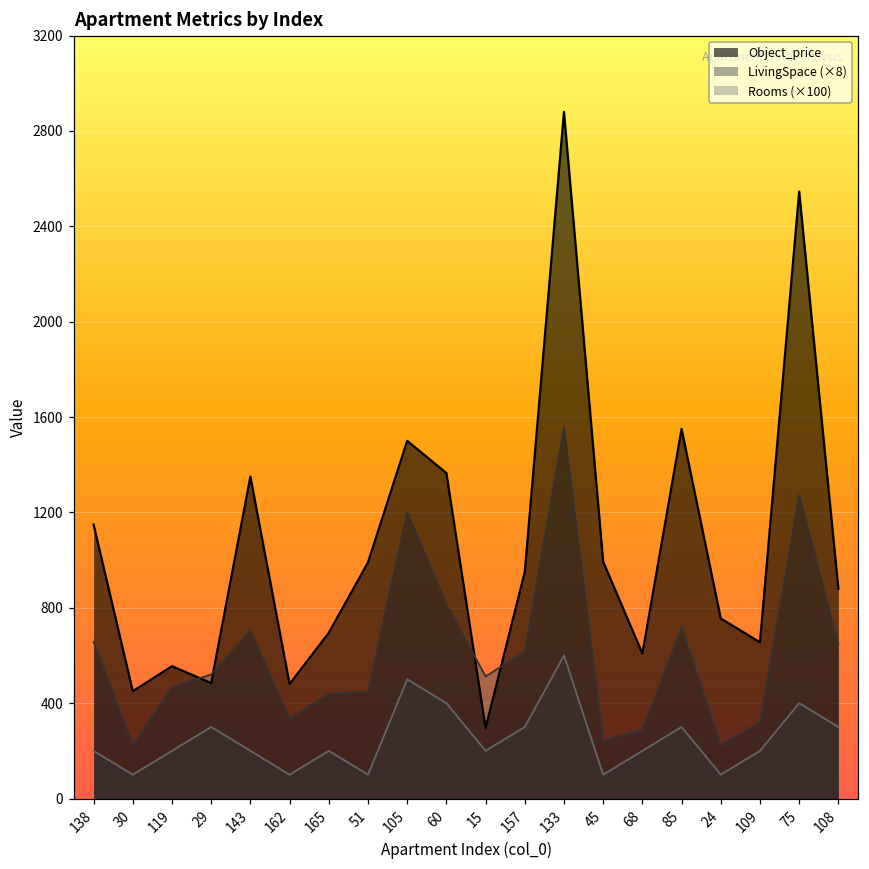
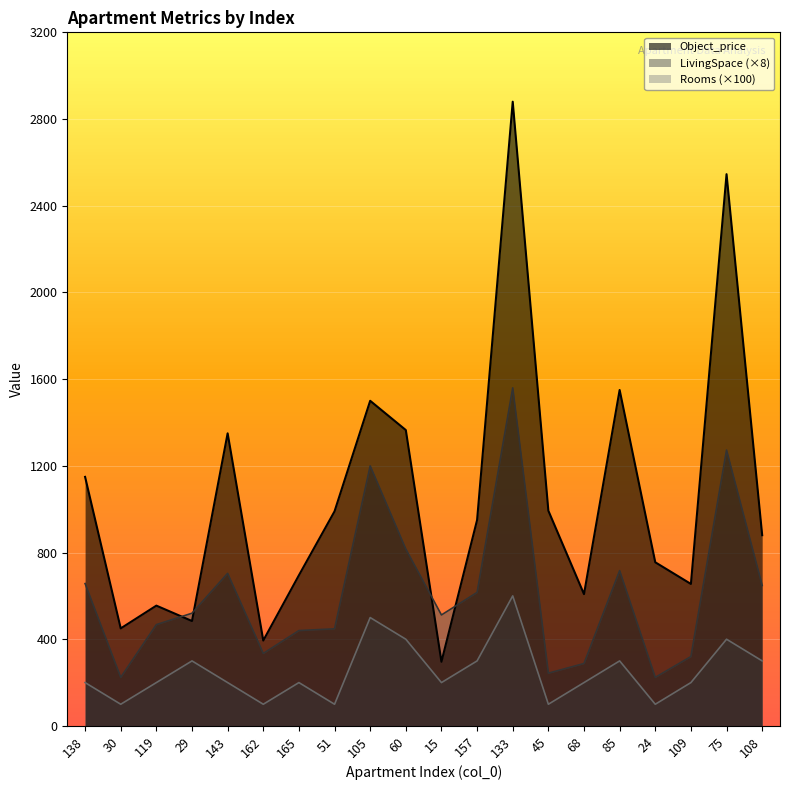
  {
    "Object_price": {
      "138": 1150,
      "30": 450,
      "119": 550,
      "29": 480,
      "143": 1350,
-     "162": 480,
+     "162": 390,
      "165": 700,
      "51": 990,
      "105": 1500,
      "60": 1370,
      "15": 300,
      "157": 950,
      "133": 2880,
      "45": 990,
      "68": 610,
      "85": 1550,
      "24": 760,
      "109": 660,
      "75": 2550,
      "108": 880
    },
    "LivingSpace (×8)": {
      "138": 660,
      "30": 220,
      "119": 470,
      "29": 520,
      "143": 700,
      "162": 330,
      "165": 440,
      "51": 450,
      "105": 1200,
      "60": 820,
      "15": 510,
      "157": 620,
      "133": 1560,
      "45": 240,
      "68": 290,
      "85": 720,
      "24": 220,
      "109": 320,
      "75": 1270,
      "108": 650
    },
    "Rooms (×100)": {
      "138": 200,
      "30": 100,
      "119": 200,
      "29": 300,
      "143": 200,
      "162": 100,
      "165": 200,
      "51": 100,
      "105": 500,
      "60": 400,
      "15": 200,
      "157": 300,
      "133": 600,
      "45": 100,
      "68": 200,
      "85": 300,
      "24": 100,
      "109": 200,
      "75": 400,
      "108": 300
    }
  }
